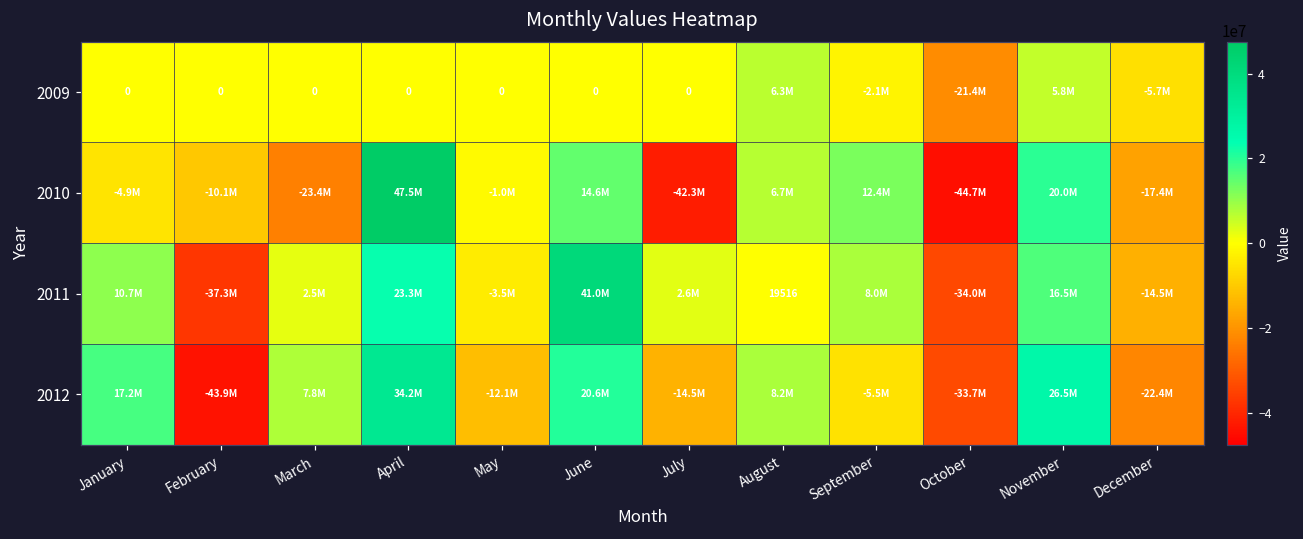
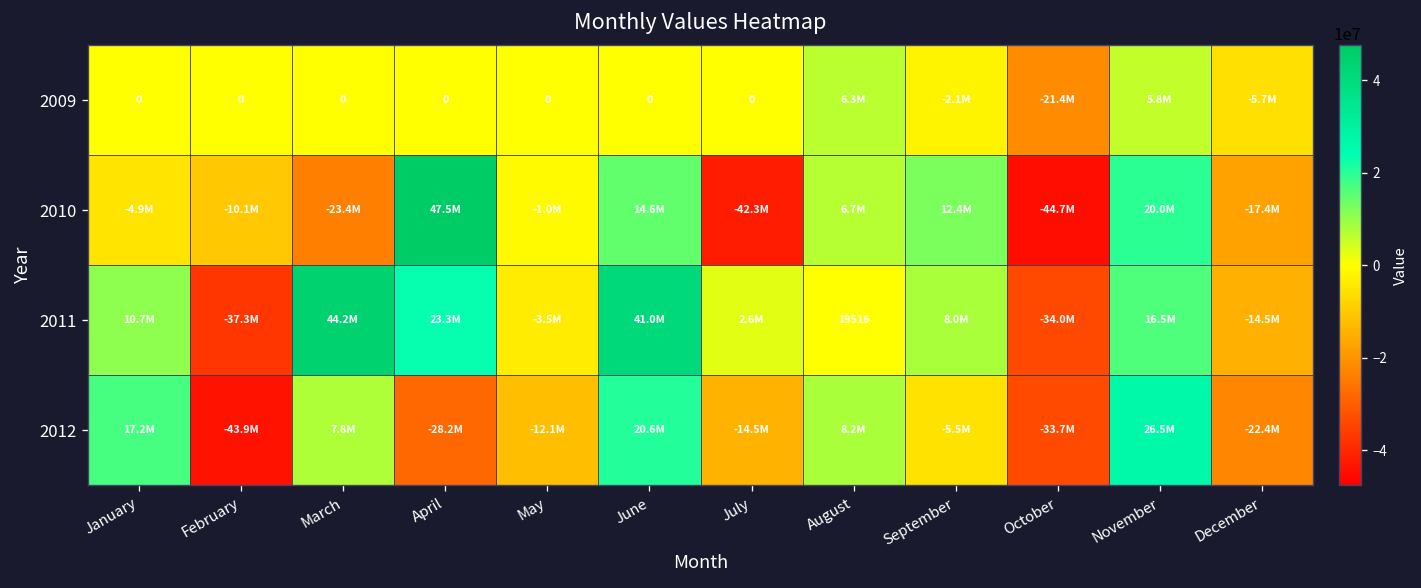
  {
    "2009": {
      "January": "0",
      "February": "0",
      "March": "0",
      "April": "0",
      "May": "0",
      "June": "0",
      "July": "0",
      "August": "6.3M",
      "September": "-2.1M",
      "October": "-21.4M",
      "November": "5.8M",
      "December": "-5.7M"
    },
    "2010": {
      "January": "-4.9M",
      "February": "-10.1M",
      "March": "-23.4M",
      "April": "47.5M",
      "May": "-1.0M",
      "June": "14.6M",
      "July": "-42.3M",
      "August": "6.7M",
      "September": "12.4M",
      "October": "-44.7M",
      "November": "20.0M",
      "December": "-17.4M"
    },
    "2011": {
      "January": "10.7M",
      "February": "-37.3M",
-     "March": "2.5M",
+     "March": "44.2M",
      "April": "23.3M",
      "May": "-3.5M",
      "June": "41.0M",
      "July": "2.6M",
      "August": "19516",
      "September": "8.0M",
      "October": "-34.0M",
      "November": "16.5M",
      "December": "-14.5M"
    },
    "2012": {
      "January": "17.2M",
      "February": "-43.9M",
      "March": "7.8M",
-     "April": "34.2M",
+     "April": "-28.2M",
      "May": "-12.1M",
      "June": "20.6M",
      "July": "-14.5M",
      "August": "8.2M",
      "September": "-5.5M",
      "October": "-33.7M",
      "November": "26.5M",
      "December": "-22.4M"
    }
  }
